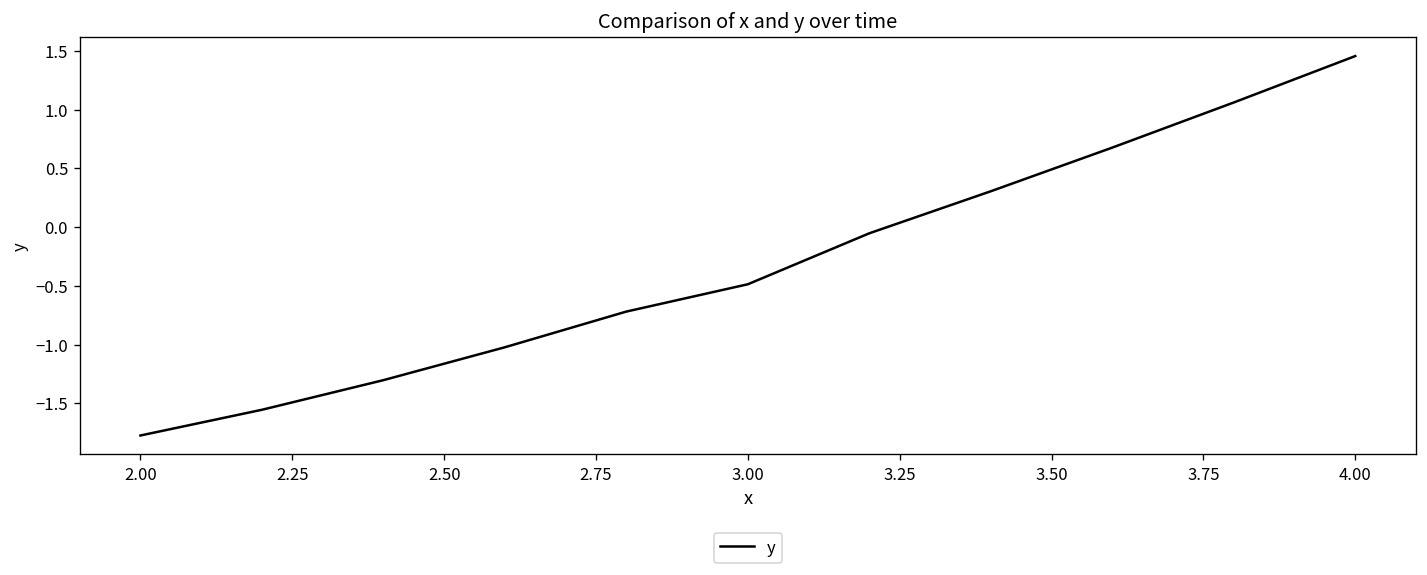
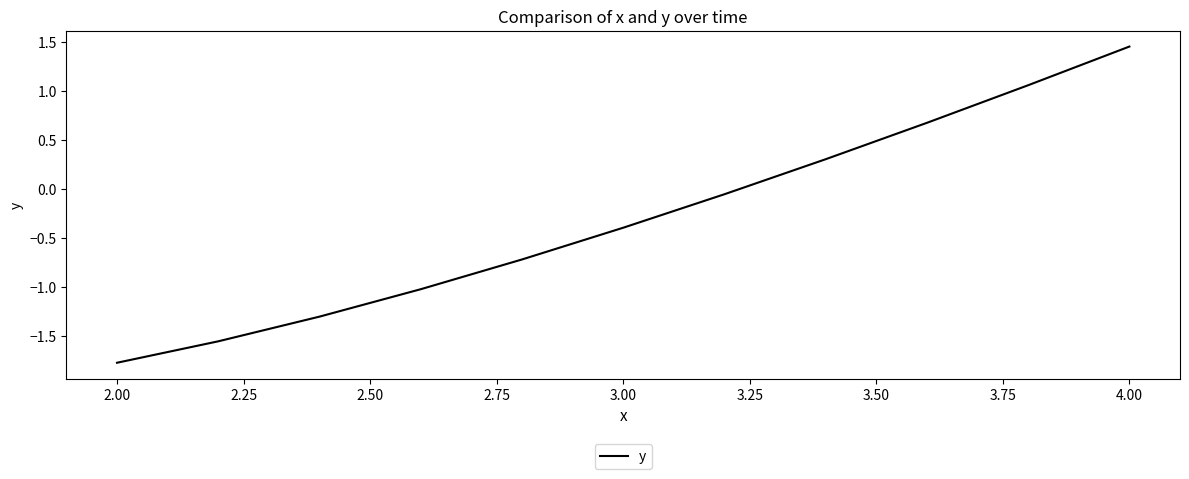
  {
    "2.00": -1.8,
-   "3.00": -0.5,
+   "3.00": -0.4,
    "4.00": 1.5
  }
